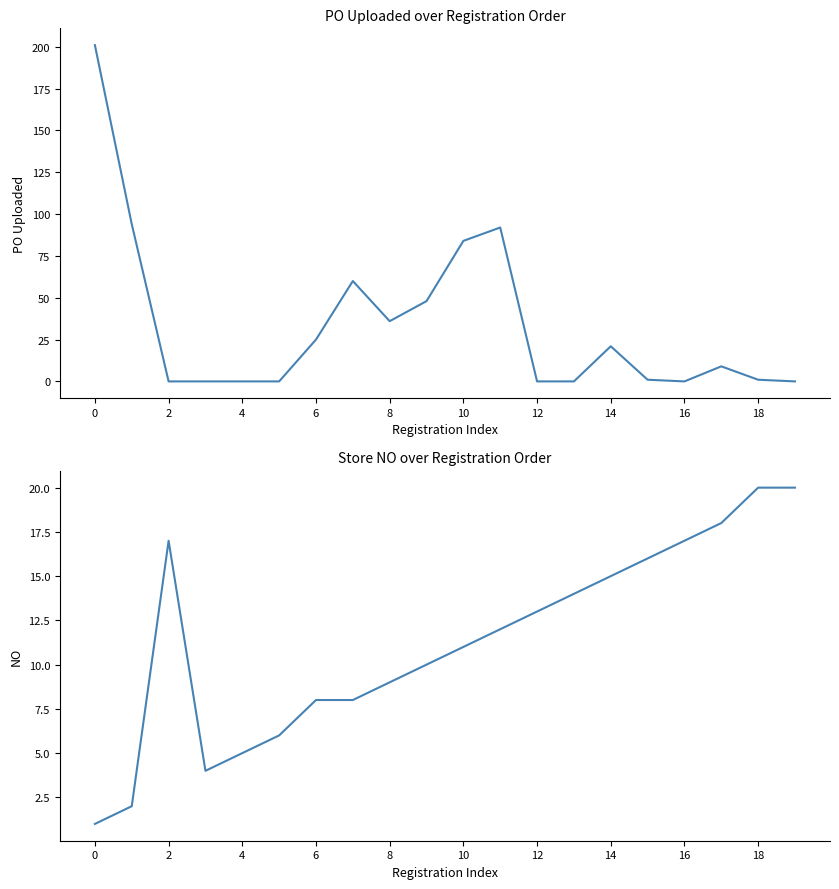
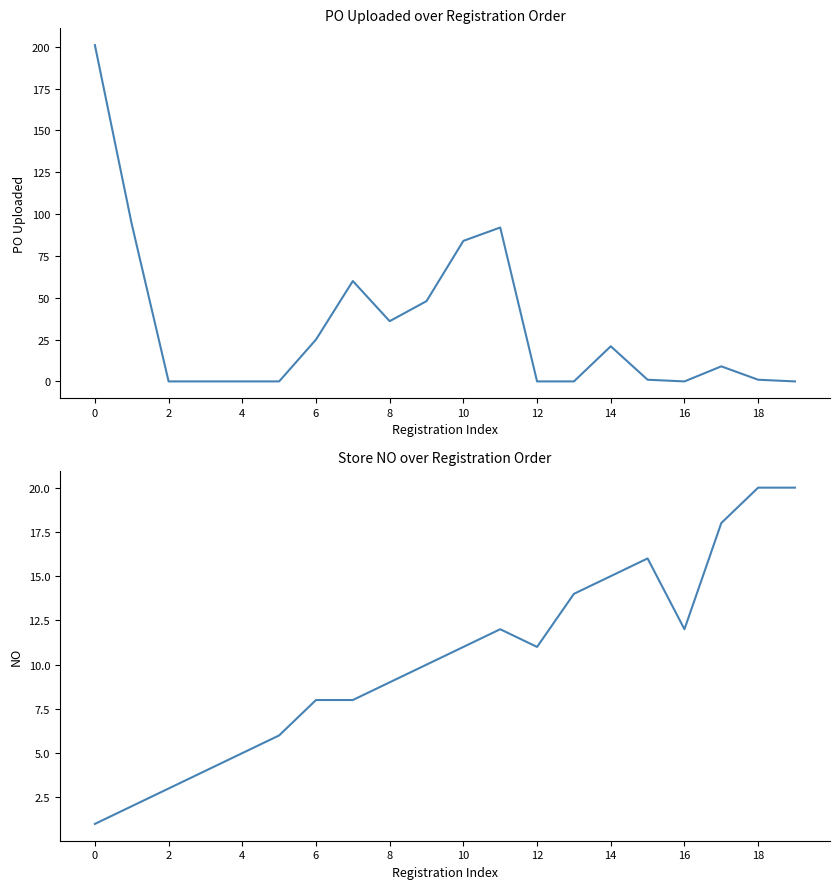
  {
    "PO Uploaded over Registration Order": {
      "0": 201,
      "2": 0,
      "4": 0,
      "6": 25,
      "8": 36,
      "10": 84,
      "12": 0,
      "14": 21,
      "16": 0,
      "18": 1
    },
    "Store NO over Registration Order": {
      "0": 1,
-     "2": 17,
+     "2": 3,
      "4": 5,
      "6": 8,
      "8": 9,
      "10": 11,
-     "12": 13,
+     "12": 11,
      "14": 15,
-     "16": 17,
+     "16": 12,
      "18": 20
    }
  }
